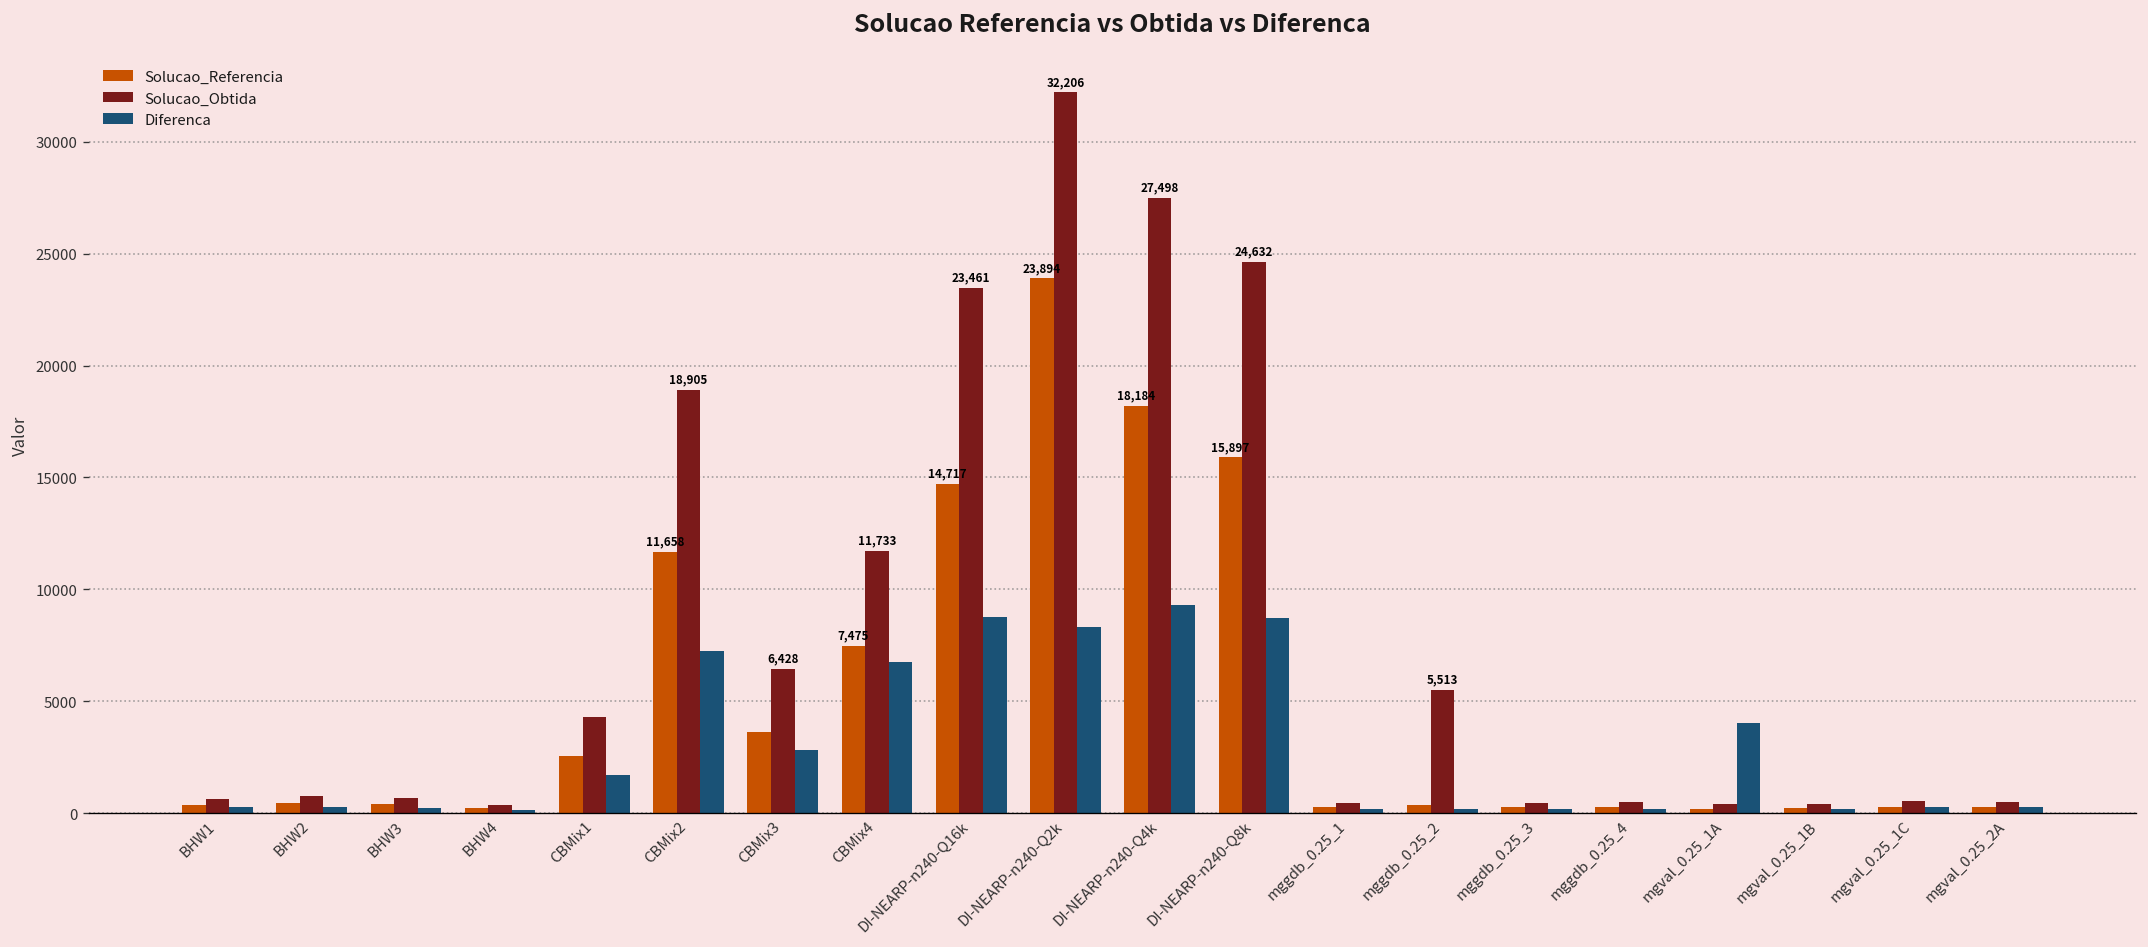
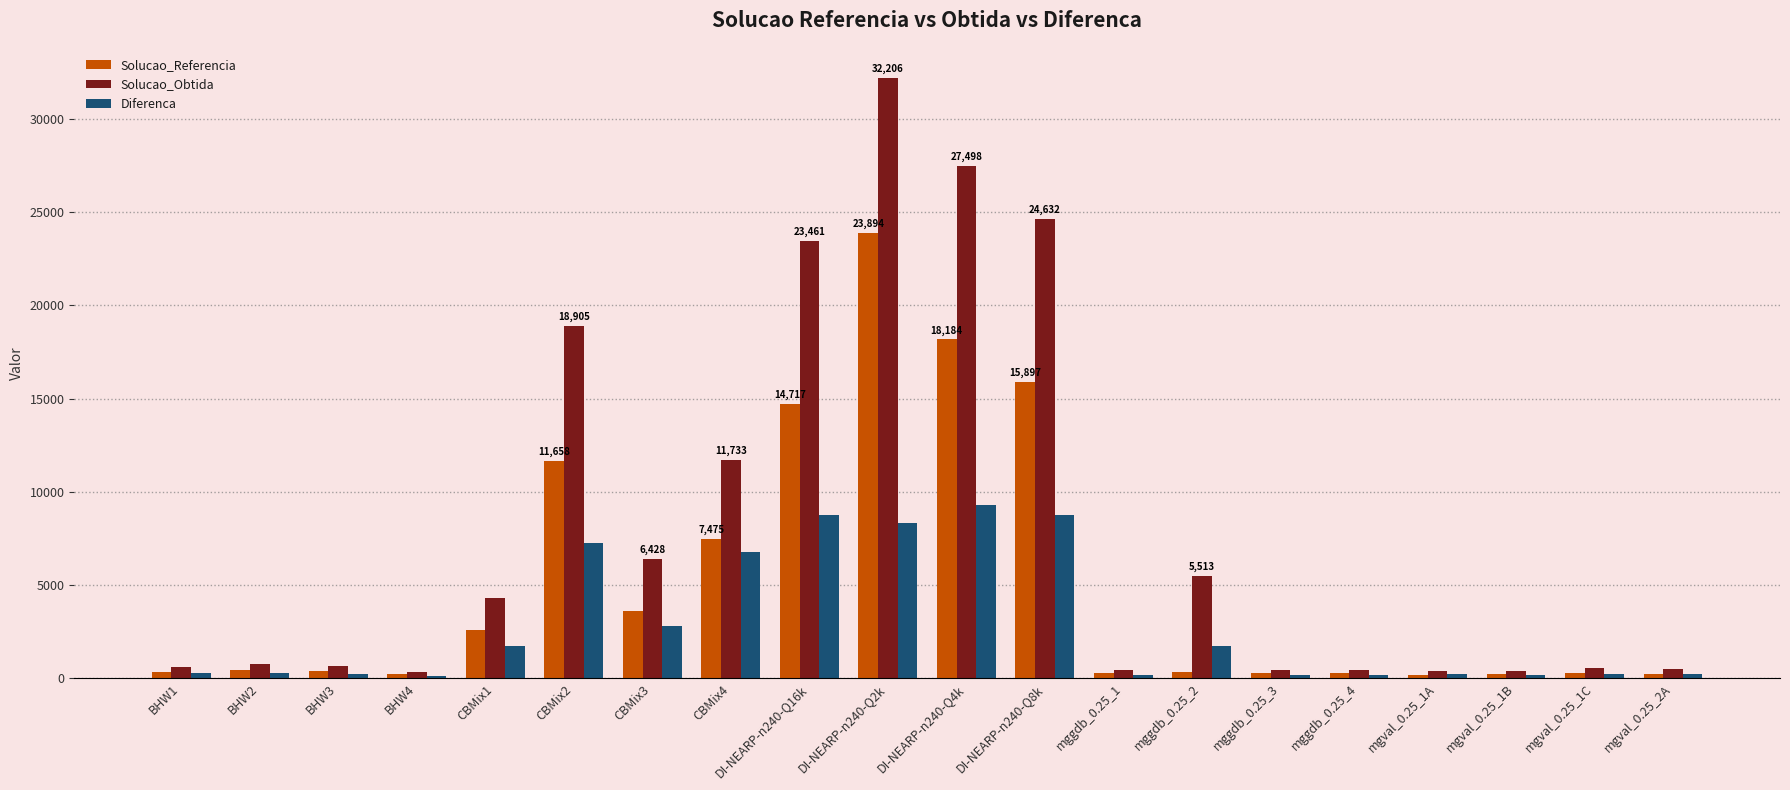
  {
    "Solucao_Referencia": {
      "CBMix2": "11,658",
      "CBMix4": "7,475",
      "DI-NEARP-n240-Q16k": "14,717",
      "DI-NEARP-n240-Q2k": "23,894",
      "DI-NEARP-n240-Q4k": "18,184",
      "DI-NEARP-n240-Q8k": "15,897"
    },
    "Solucao_Obtida": {
      "CBMix2": "18,905",
      "CBMix3": "6,428",
      "CBMix4": "11,733",
      "DI-NEARP-n240-Q16k": "23,461",
      "DI-NEARP-n240-Q2k": "32,206",
      "DI-NEARP-n240-Q4k": "27,498",
      "DI-NEARP-n240-Q8k": "24,632"
    },
    "Diferenca": {
      "BHW1": "300",
      "BHW2": "300",
      "BHW3": "200",
      "CBMix1": "1700",
      "CBMix2": "7200",
      "CBMix3": "2800",
      "CBMix4": "6800",
      "DI-NEARP-n240-Q16k": "8700",
      "DI-NEARP-n240-Q2k": "8300",
      "DI-NEARP-n240-Q4k": "9300",
      "DI-NEARP-n240-Q8k": "8700",
      "mggdb_0.25_1": "200",
-     "mggdb_0.25_2": "200",
+     "mggdb_0.25_2": "1700",
      "mggdb_0.25_3": "200",
      "mggdb_0.25_4": "200",
-     "mgval_0.25_1A": "4000",
+     "mgval_0.25_1A": "200",
      "mgval_0.25_1B": "200",
      "mgval_0.25_1C": "300",
      "mgval_0.25_2A": "300"
    }
  }
